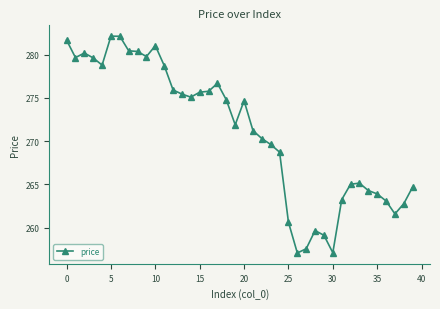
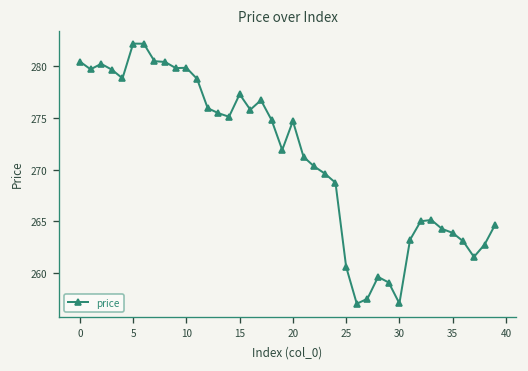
  {
-   "0": 282,
+   "0": 280,
    "5": 282,
-   "10": 281,
-   "15": 276,
+   "10": 280,
+   "15": 277,
    "20": 275,
    "25": 261,
    "30": 257,
    "35": 264
  }
